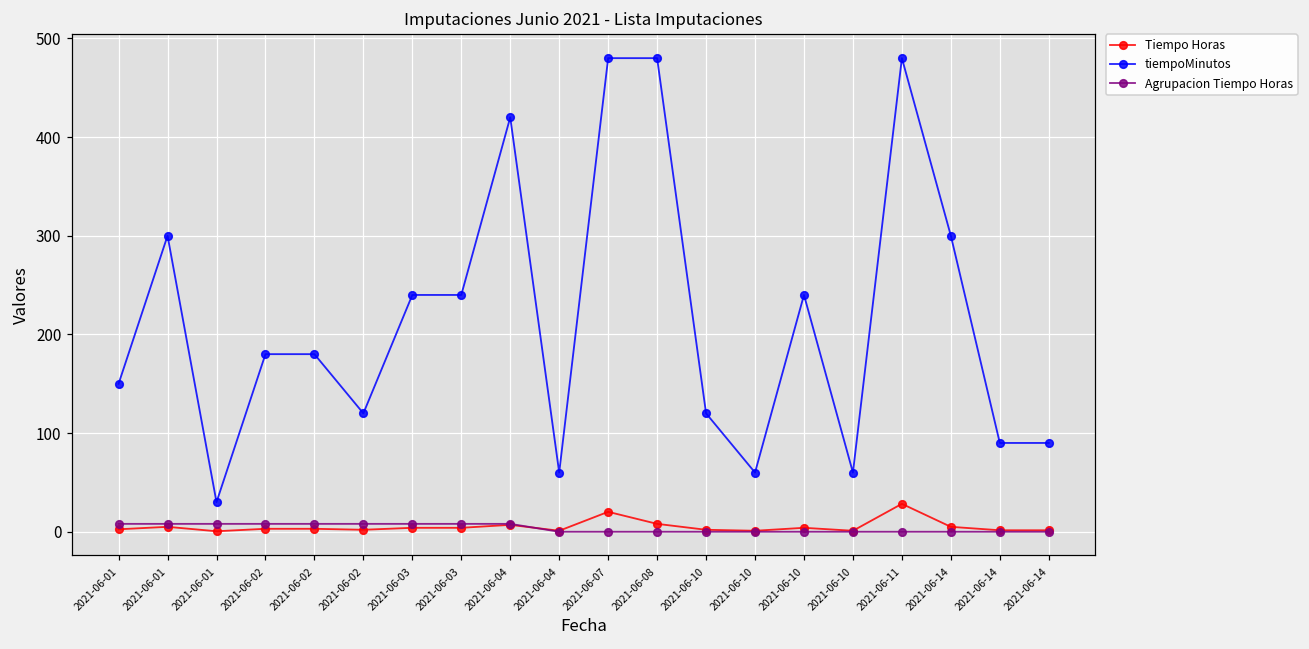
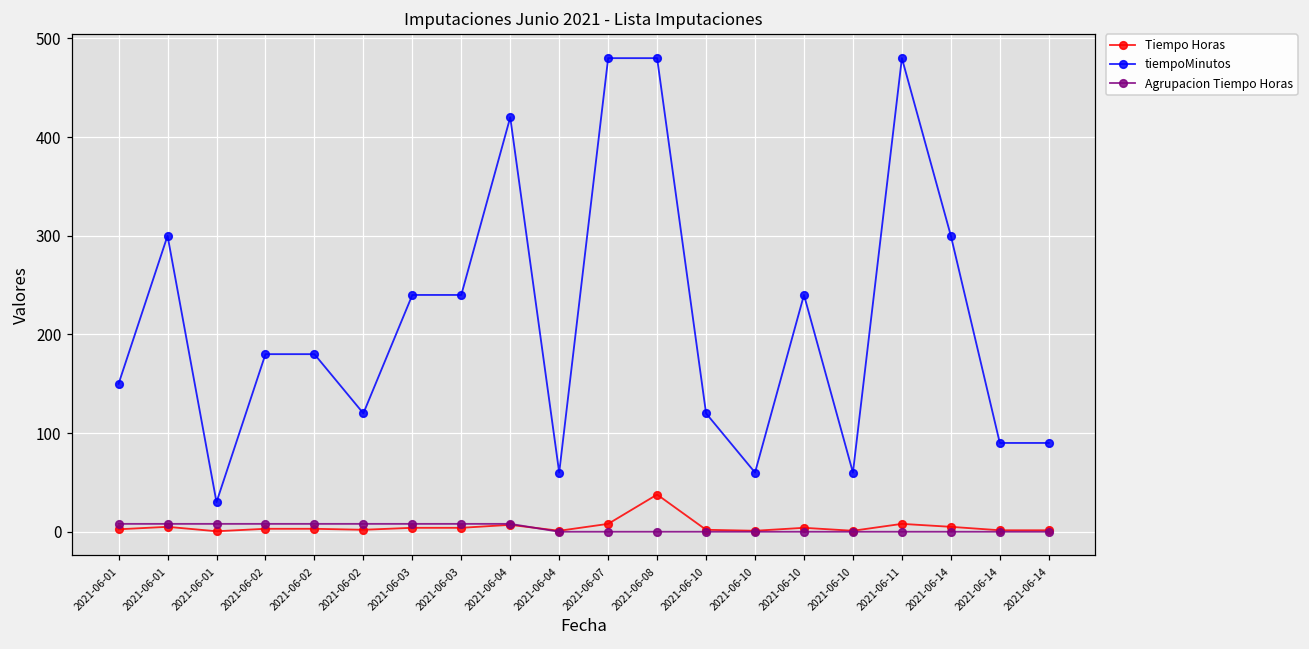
  {
    "Tiempo Horas": {
-     "2021-06-07": 20,
-     "2021-06-08": 10,
-     "2021-06-11": 30
+     "2021-06-07": 10,
+     "2021-06-08": 40,
+     "2021-06-11": 10
    },
    "tiempoMinutos": {
      "2021-06-07": 480,
      "2021-06-08": 480,
      "2021-06-11": 480
    },
    "Agrupacion Tiempo Horas": {
      "2021-06-07": 0,
      "2021-06-08": 0,
      "2021-06-11": 0
    }
  }
